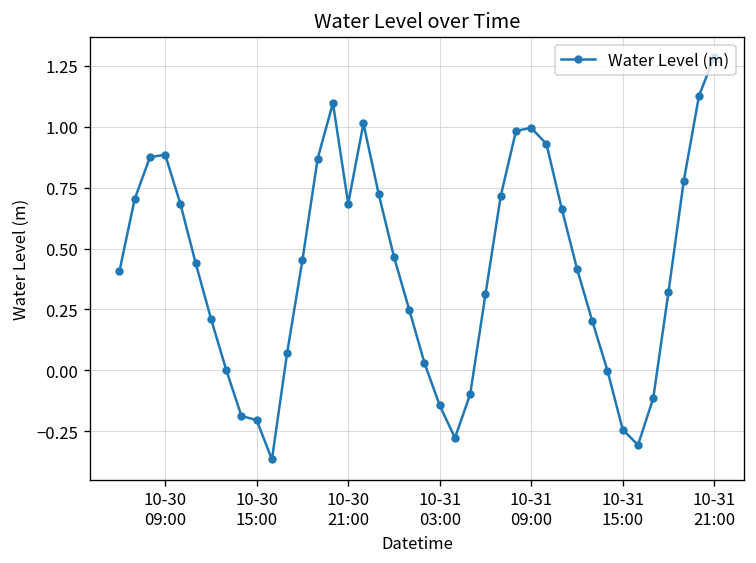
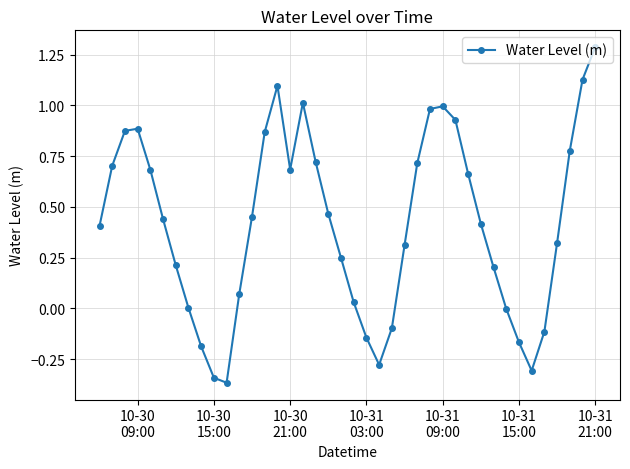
  {
    "10-30 09:00": 0.89,
-   "10-30 15:00": -0.20,
+   "10-30 15:00": -0.34,
    "10-30 21:00": 0.68,
    "10-31 03:00": -0.14,
    "10-31 09:00": 1.00,
-   "10-31 15:00": -0.24
+   "10-31 15:00": -0.17
  }
